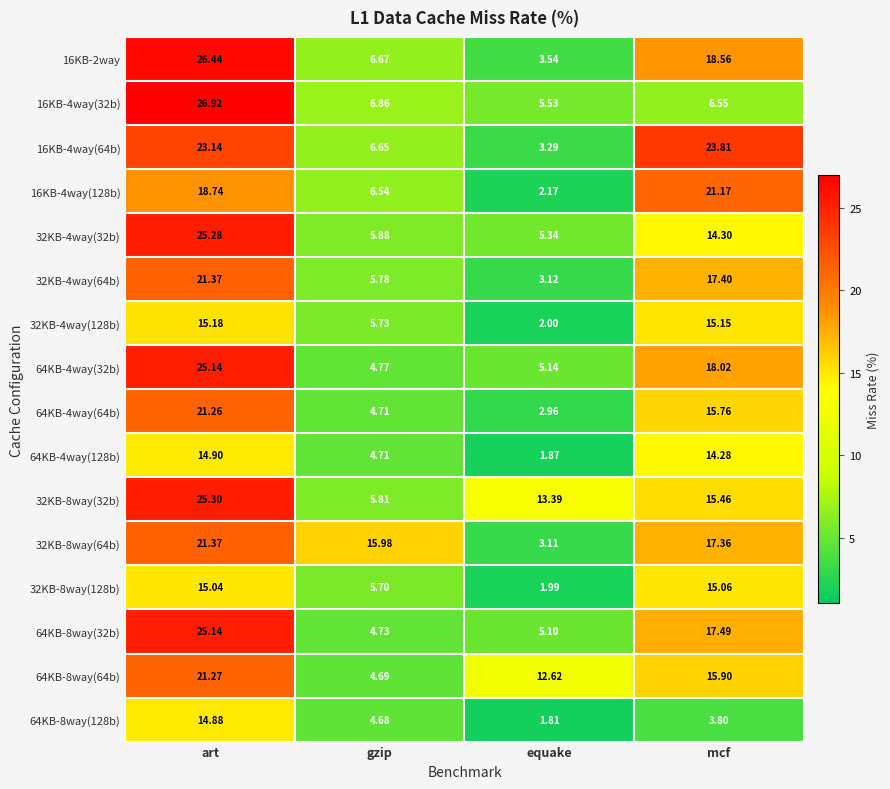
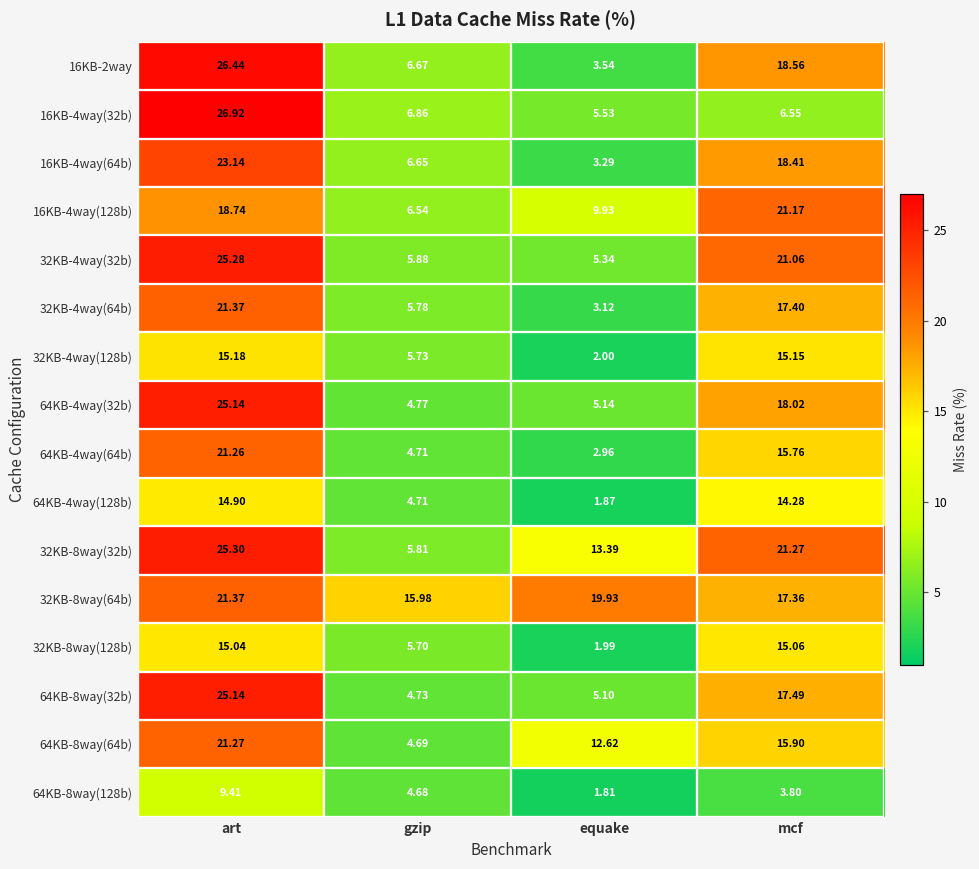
  {
    "16KB-2way": {
      "art": 26.44,
      "gzip": 6.67,
      "equake": 3.54,
      "mcf": 18.56
    },
    "16KB-4way(32b)": {
      "art": 26.92,
      "gzip": 6.86,
      "equake": 5.53,
      "mcf": 6.55
    },
    "16KB-4way(64b)": {
      "art": 23.14,
      "gzip": 6.65,
      "equake": 3.29,
-     "mcf": 23.81
+     "mcf": 18.41
    },
    "16KB-4way(128b)": {
      "art": 18.74,
      "gzip": 6.54,
-     "equake": 2.17,
+     "equake": 9.93,
      "mcf": 21.17
    },
    "32KB-4way(32b)": {
      "art": 25.28,
      "gzip": 5.88,
      "equake": 5.34,
-     "mcf": 14.30
+     "mcf": 21.06
    },
    "32KB-4way(64b)": {
      "art": 21.37,
      "gzip": 5.78,
      "equake": 3.12,
      "mcf": 17.40
    },
    "32KB-4way(128b)": {
      "art": 15.18,
      "gzip": 5.73,
      "equake": 2.00,
      "mcf": 15.15
    },
    "64KB-4way(32b)": {
      "art": 25.14,
      "gzip": 4.77,
      "equake": 5.14,
      "mcf": 18.02
    },
    "64KB-4way(64b)": {
      "art": 21.26,
      "gzip": 4.71,
      "equake": 2.96,
      "mcf": 15.76
    },
    "64KB-4way(128b)": {
      "art": 14.90,
      "gzip": 4.71,
      "equake": 1.87,
      "mcf": 14.28
    },
    "32KB-8way(32b)": {
      "art": 25.30,
      "gzip": 5.81,
      "equake": 13.39,
-     "mcf": 15.46
+     "mcf": 21.27
    },
    "32KB-8way(64b)": {
      "art": 21.37,
      "gzip": 15.98,
-     "equake": 3.11,
+     "equake": 19.93,
      "mcf": 17.36
    },
    "32KB-8way(128b)": {
      "art": 15.04,
      "gzip": 5.70,
      "equake": 1.99,
      "mcf": 15.06
    },
    "64KB-8way(32b)": {
      "art": 25.14,
      "gzip": 4.73,
      "equake": 5.10,
      "mcf": 17.49
    },
    "64KB-8way(64b)": {
      "art": 21.27,
      "gzip": 4.69,
      "equake": 12.62,
      "mcf": 15.90
    },
    "64KB-8way(128b)": {
-     "art": 14.88,
+     "art": 9.41,
      "gzip": 4.68,
      "equake": 1.81,
      "mcf": 3.80
    }
  }
